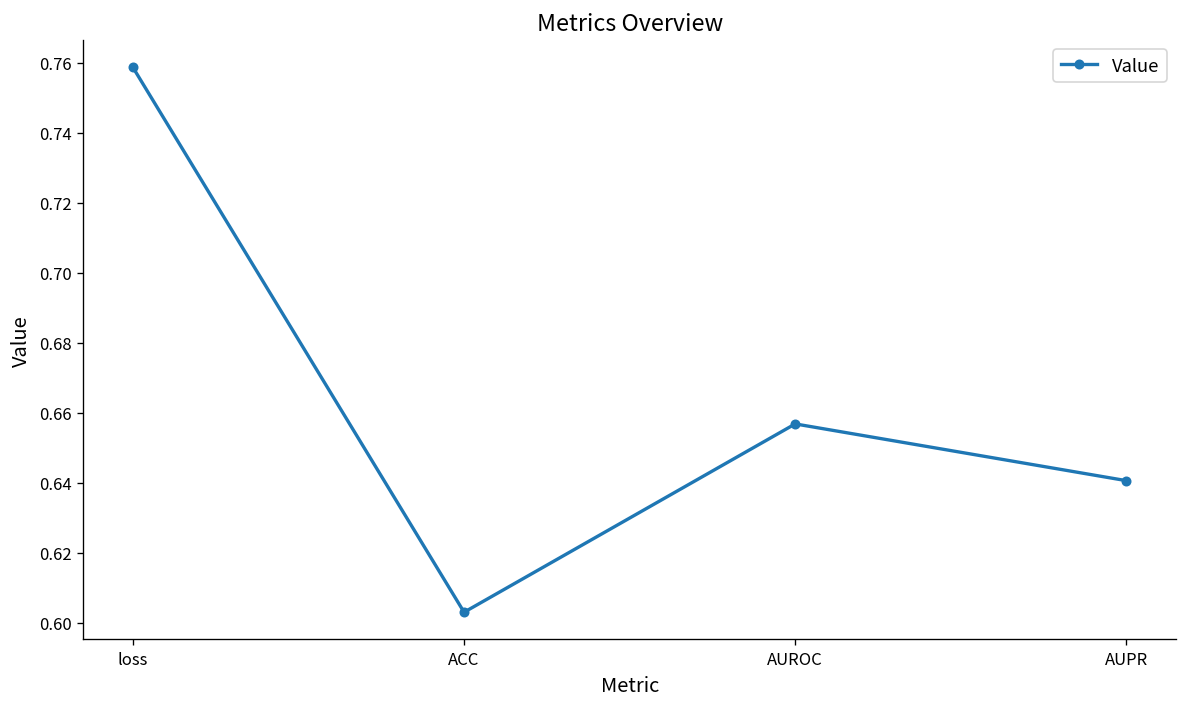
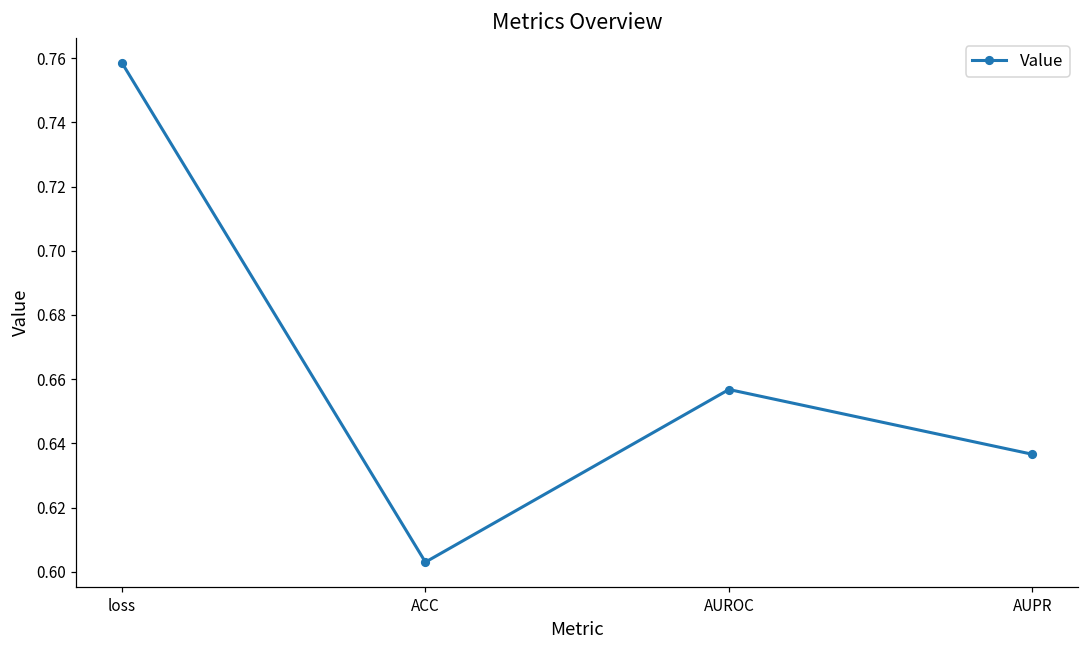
  {
    "loss": 0.759,
    "ACC": 0.603,
    "AUROC": 0.657,
-   "AUPR": 0.641
+   "AUPR": 0.637
  }
